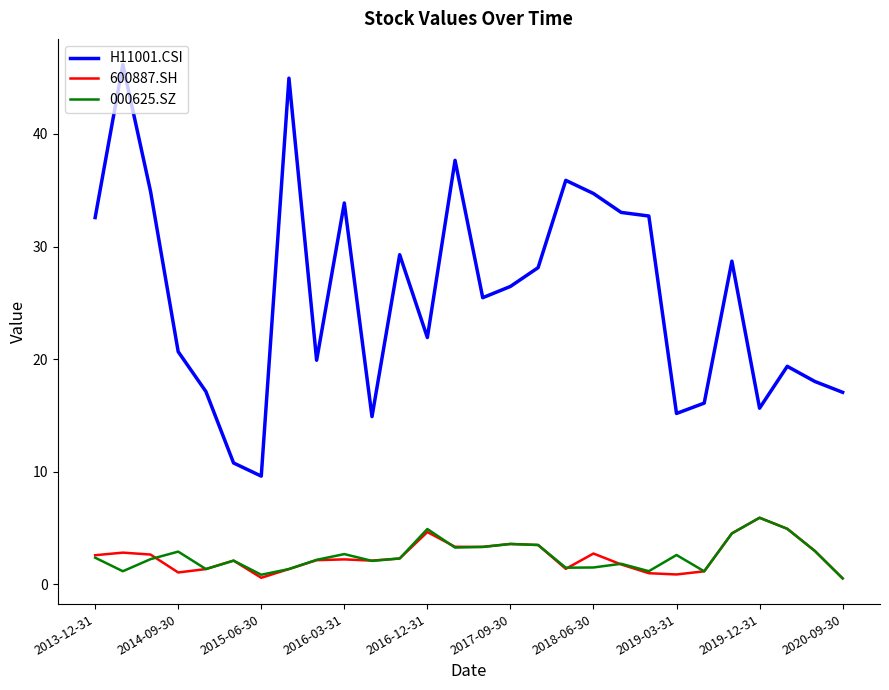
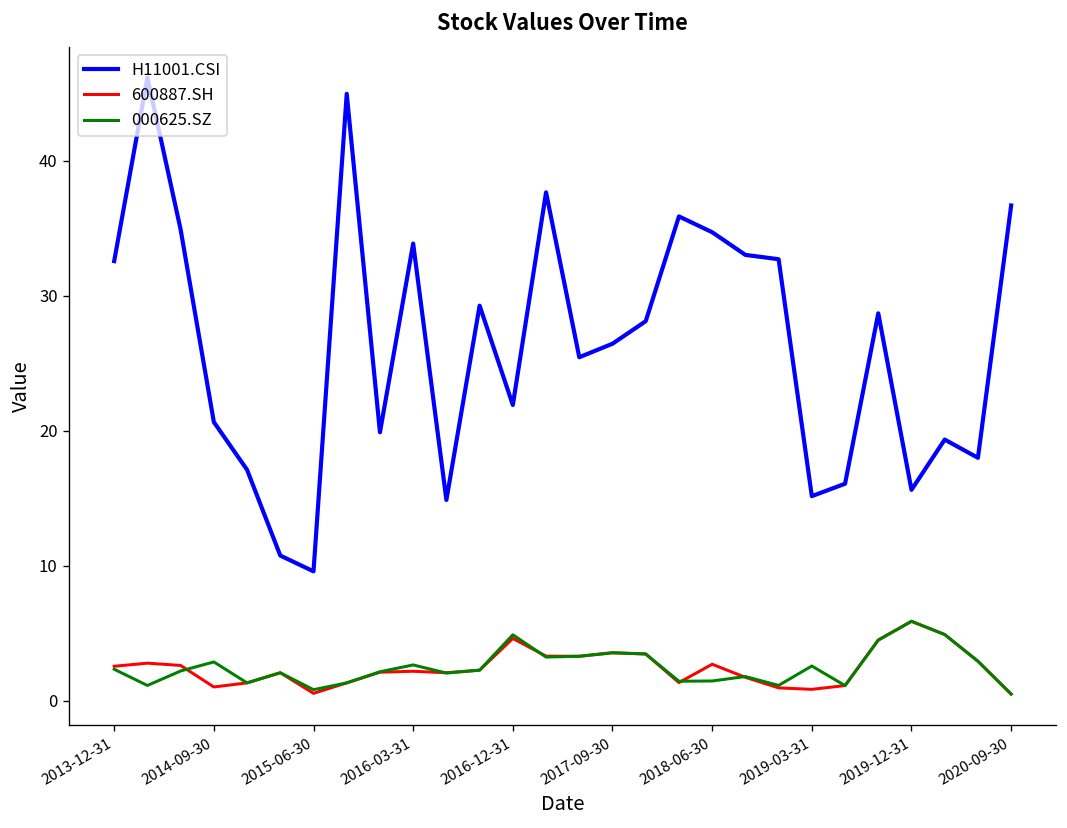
  {
    "H11001.CSI": {
      "2013-12-31": 32.6,
      "2014-09-30": 20.7,
      "2015-06-30": 9.6,
      "2016-03-31": 33.9,
      "2016-12-31": 21.9,
      "2017-09-30": 26.5,
      "2018-06-30": 34.7,
      "2019-03-31": 15.2,
      "2019-12-31": 15.6,
-     "2020-09-30": 17.0
+     "2020-09-30": 36.7
    },
    "600887.SH": {
      "2014-09-30": 1.0,
      "2015-06-30": 0.6,
      "2016-03-31": 2.2,
      "2016-12-31": 4.6,
      "2018-06-30": 2.7,
      "2019-03-31": 0.9
    },
    "000625.SZ": {
      "2014-09-30": 2.9,
      "2015-06-30": 0.8,
      "2016-03-31": 2.7,
      "2016-12-31": 4.9,
      "2018-06-30": 1.5,
      "2019-03-31": 2.6
    }
  }
